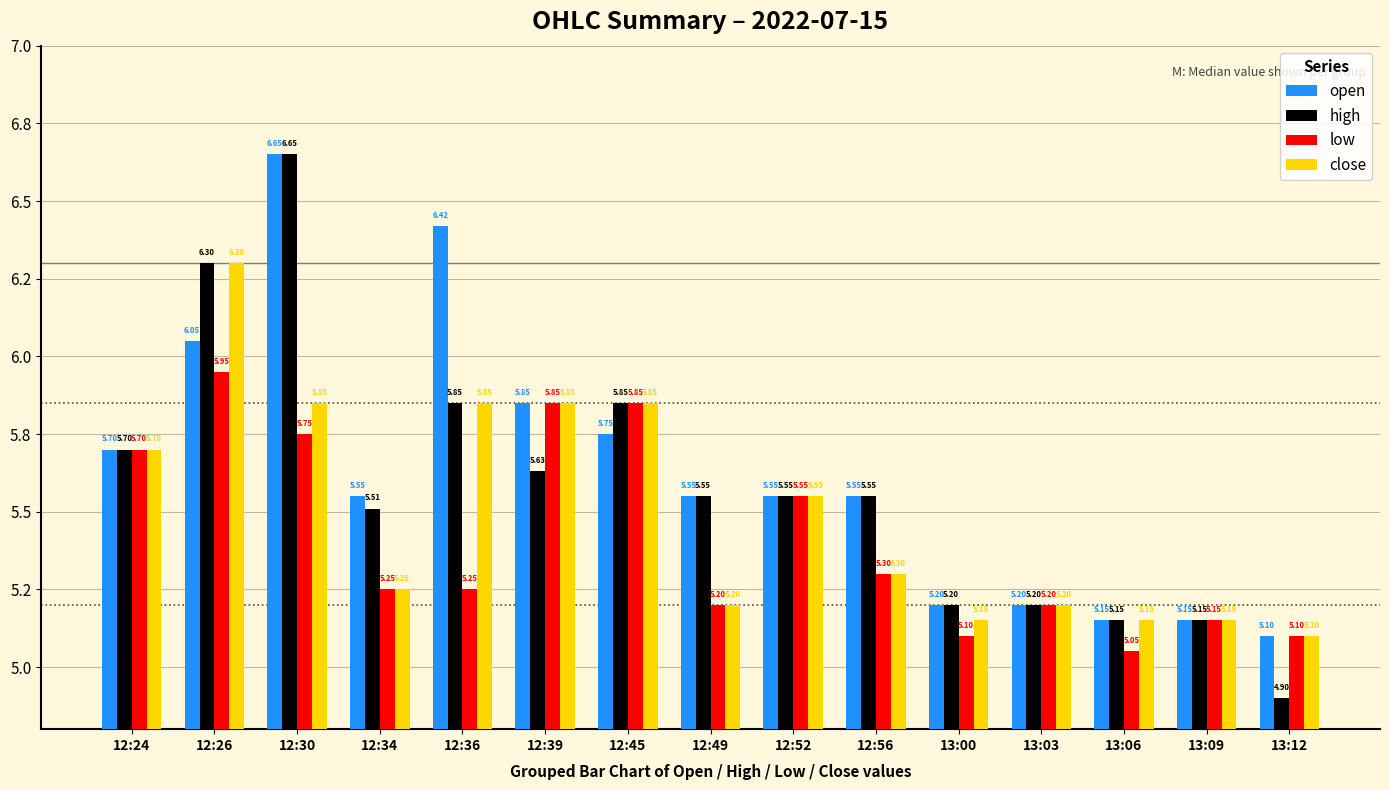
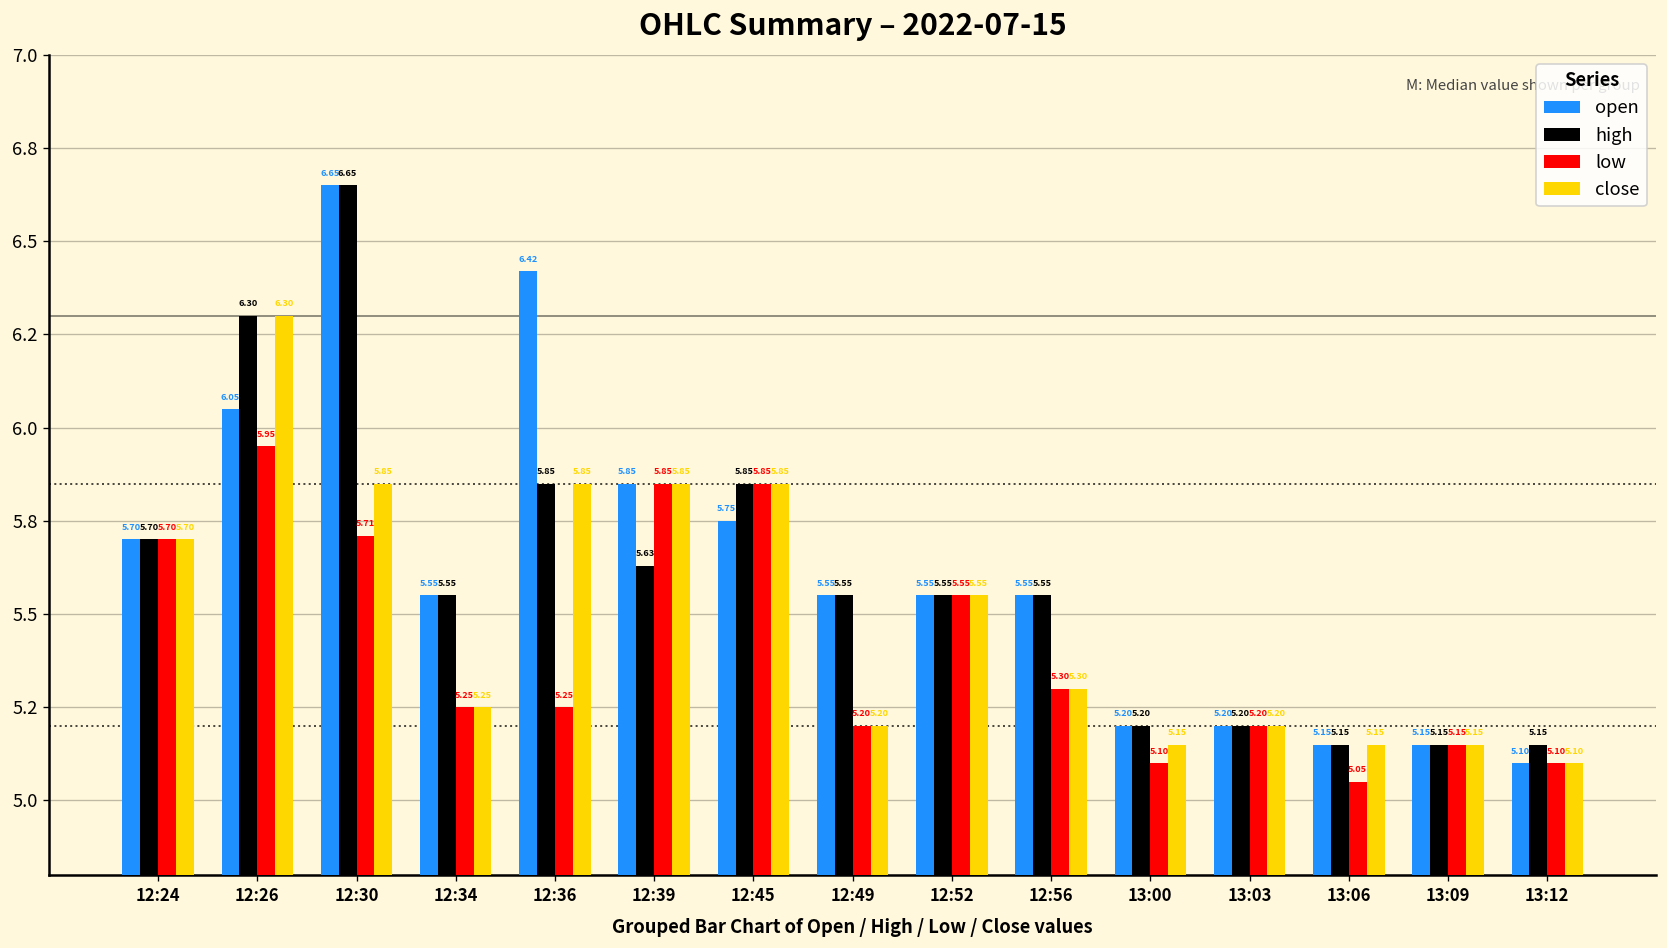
  {
    "open": {
      "12:24": 5.70,
      "12:26": 6.05,
      "12:30": 6.65,
      "12:34": 5.55,
      "12:36": 6.42,
      "12:39": 5.85,
      "12:45": 5.75,
      "12:49": 5.55,
      "12:52": 5.55,
      "12:56": 5.55,
      "13:00": 5.20,
      "13:03": 5.20,
      "13:06": 5.15,
      "13:09": 5.15,
      "13:12": 5.10
    },
    "high": {
      "12:24": 5.70,
      "12:26": 6.30,
      "12:30": 6.65,
-     "12:34": 5.51,
+     "12:34": 5.55,
      "12:36": 5.85,
      "12:39": 5.63,
      "12:45": 5.85,
      "12:49": 5.55,
      "12:52": 5.55,
      "12:56": 5.55,
      "13:00": 5.20,
      "13:03": 5.20,
      "13:06": 5.15,
      "13:09": 5.15,
-     "13:12": 4.90
+     "13:12": 5.15
    },
    "low": {
      "12:24": 5.70,
      "12:26": 5.95,
-     "12:30": 5.75,
+     "12:30": 5.71,
      "12:34": 5.25,
      "12:36": 5.25,
      "12:39": 5.85,
      "12:45": 5.85,
      "12:49": 5.20,
      "12:52": 5.55,
      "12:56": 5.30,
      "13:00": 5.10,
      "13:03": 5.20,
      "13:06": 5.05,
      "13:09": 5.15,
      "13:12": 5.10
    },
    "close": {
      "12:24": 5.70,
      "12:26": 6.30,
      "12:30": 5.85,
      "12:34": 5.25,
      "12:36": 5.85,
      "12:39": 5.85,
      "12:45": 5.85,
      "12:49": 5.20,
      "12:52": 5.55,
      "12:56": 5.30,
      "13:00": 5.15,
      "13:03": 5.20,
      "13:06": 5.15,
      "13:09": 5.15,
      "13:12": 5.10
    }
  }
